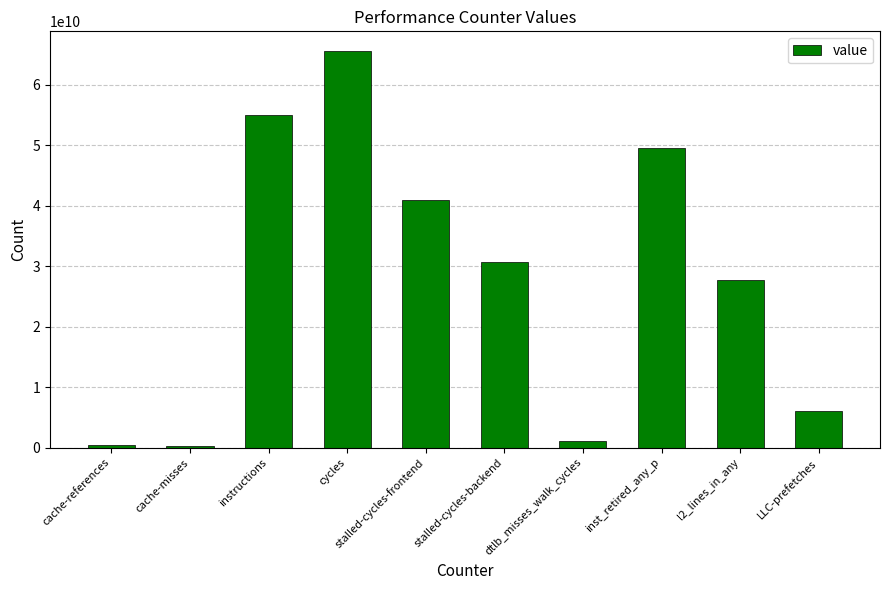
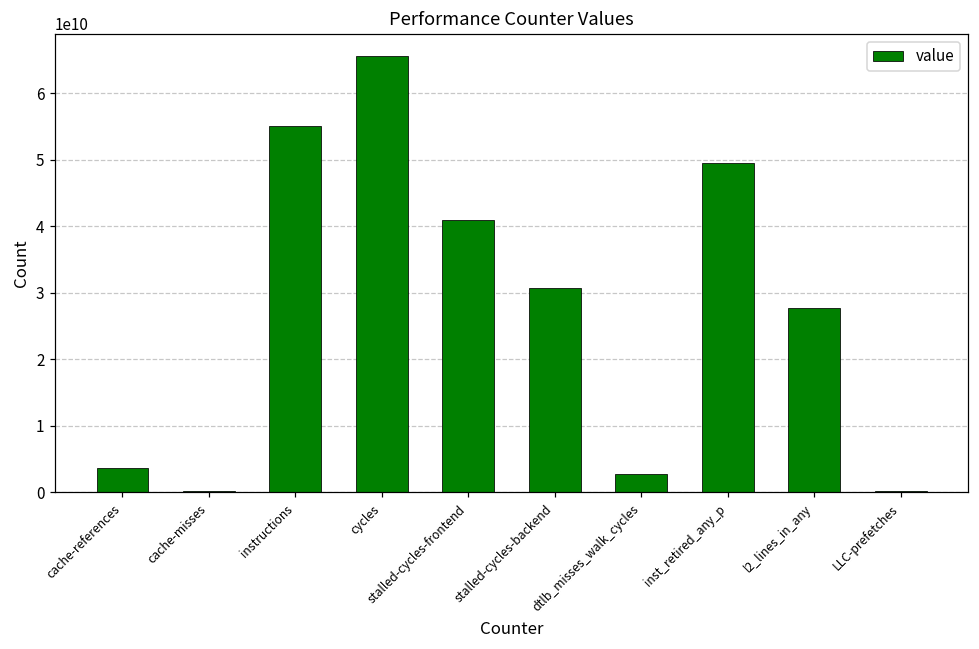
  {
-   "cache-references": 1000000000,
+   "cache-references": 4000000000,
    "instructions": 55000000000,
    "cycles": 66000000000,
    "stalled-cycles-frontend": 41000000000,
    "stalled-cycles-backend": 31000000000,
-   "dtlb_misses_walk_cycles": 1000000000,
+   "dtlb_misses_walk_cycles": 3000000000,
    "inst_retired_any_p": 50000000000,
    "l2_lines_in_any": 28000000000,
-   "LLC-prefetches": 6000000000
+   "LLC-prefetches": 0
  }
